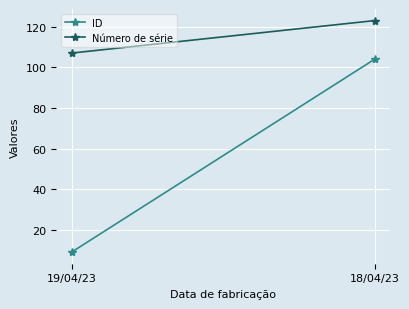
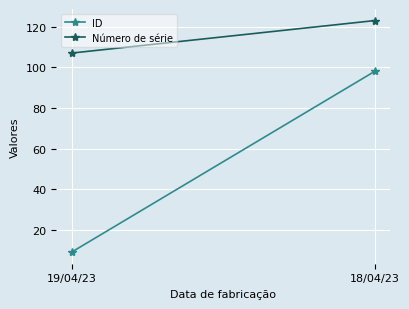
  {
    "ID": {
      "19/04/23": 9,
-     "18/04/23": 104
+     "18/04/23": 98
    },
    "Número de série": {
      "19/04/23": 107,
      "18/04/23": 123
    }
  }
